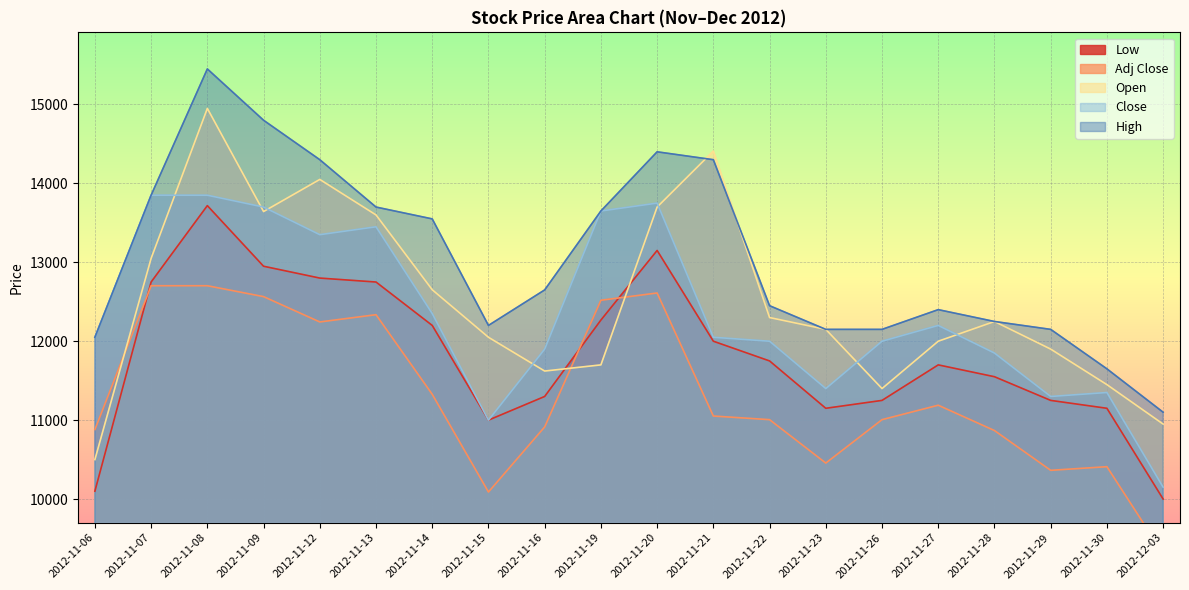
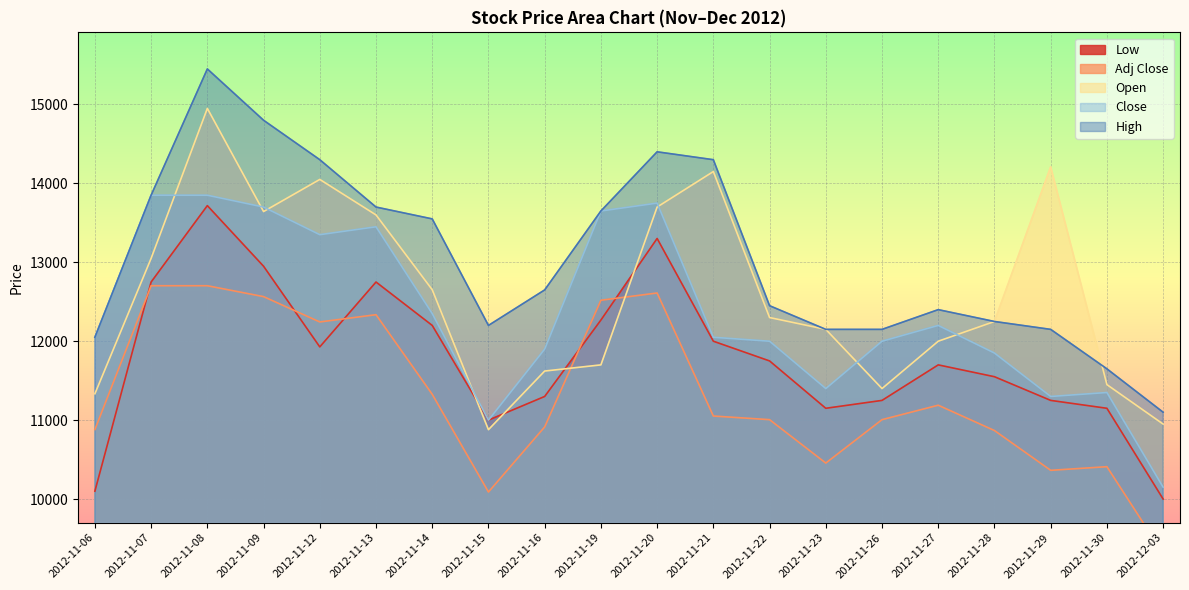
  {
    "Low": {
      "2012-11-06": 10100,
      "2012-11-07": 12800,
      "2012-11-08": 13700,
      "2012-11-09": 13000,
-     "2012-11-12": 12800,
+     "2012-11-12": 11900,
      "2012-11-13": 12800,
      "2012-11-14": 12200,
      "2012-11-16": 11300,
      "2012-11-19": 12300,
-     "2012-11-20": 13200,
+     "2012-11-20": 13300,
      "2012-11-21": 12000,
      "2012-11-22": 11800,
      "2012-11-23": 11200,
      "2012-11-26": 11300,
      "2012-11-27": 11700,
      "2012-11-28": 11600,
      "2012-11-29": 11300,
      "2012-11-30": 11200,
      "2012-12-03": 10000
    },
    "Adj Close": {
      "2012-11-06": 10900,
      "2012-11-07": 12700,
      "2012-11-08": 12700,
      "2012-11-09": 12600,
      "2012-11-12": 12200,
      "2012-11-13": 12300,
      "2012-11-14": 11300,
      "2012-11-15": 10100,
      "2012-11-16": 10900,
      "2012-11-19": 12500,
      "2012-11-20": 12600,
      "2012-11-21": 11100,
      "2012-11-22": 11000,
      "2012-11-23": 10500,
      "2012-11-26": 11000,
      "2012-11-27": 11200,
      "2012-11-28": 10900,
      "2012-11-29": 10400,
      "2012-11-30": 10400
    },
    "Open": {
-     "2012-11-06": 10500,
+     "2012-11-06": 11300,
      "2012-11-07": 13100,
      "2012-11-08": 15000,
      "2012-11-09": 13600,
      "2012-11-12": 14100,
      "2012-11-13": 13600,
      "2012-11-14": 12700,
-     "2012-11-15": 12100,
+     "2012-11-15": 10900,
      "2012-11-16": 11600,
      "2012-11-19": 11700,
      "2012-11-20": 13700,
-     "2012-11-21": 14400,
+     "2012-11-21": 14200,
      "2012-11-22": 12300,
      "2012-11-26": 11400,
      "2012-11-27": 12000,
-     "2012-11-29": 11900,
+     "2012-11-29": 14200,
      "2012-11-30": 11500,
      "2012-12-03": 11000
    }
  }
